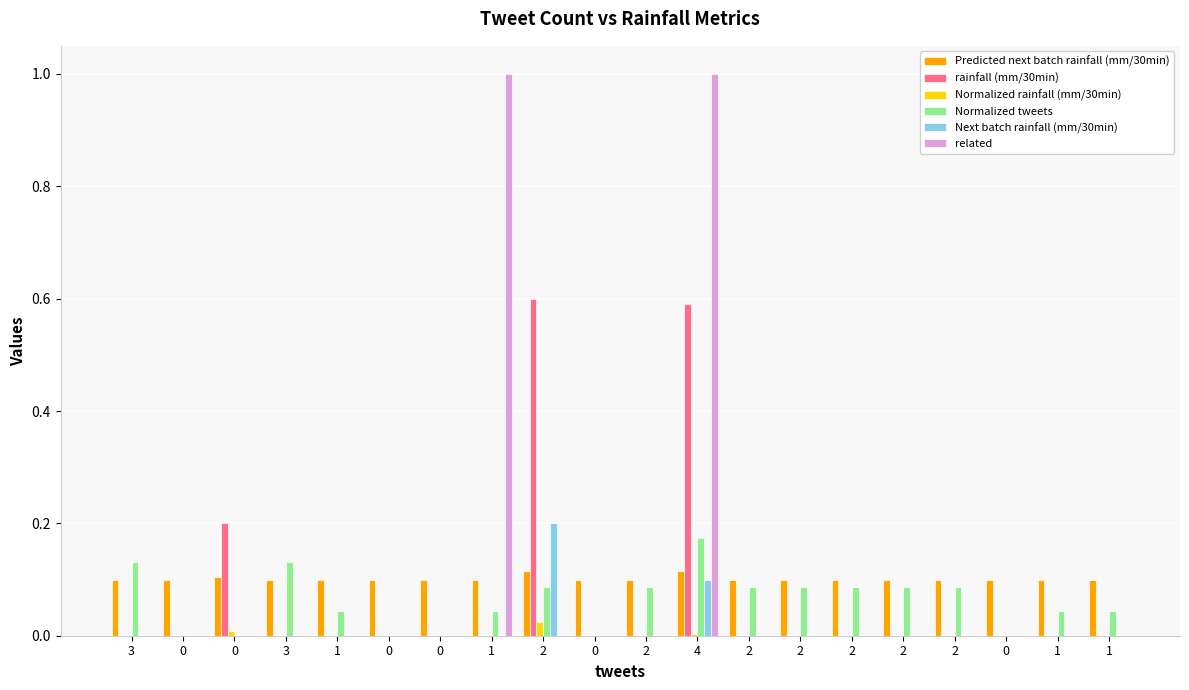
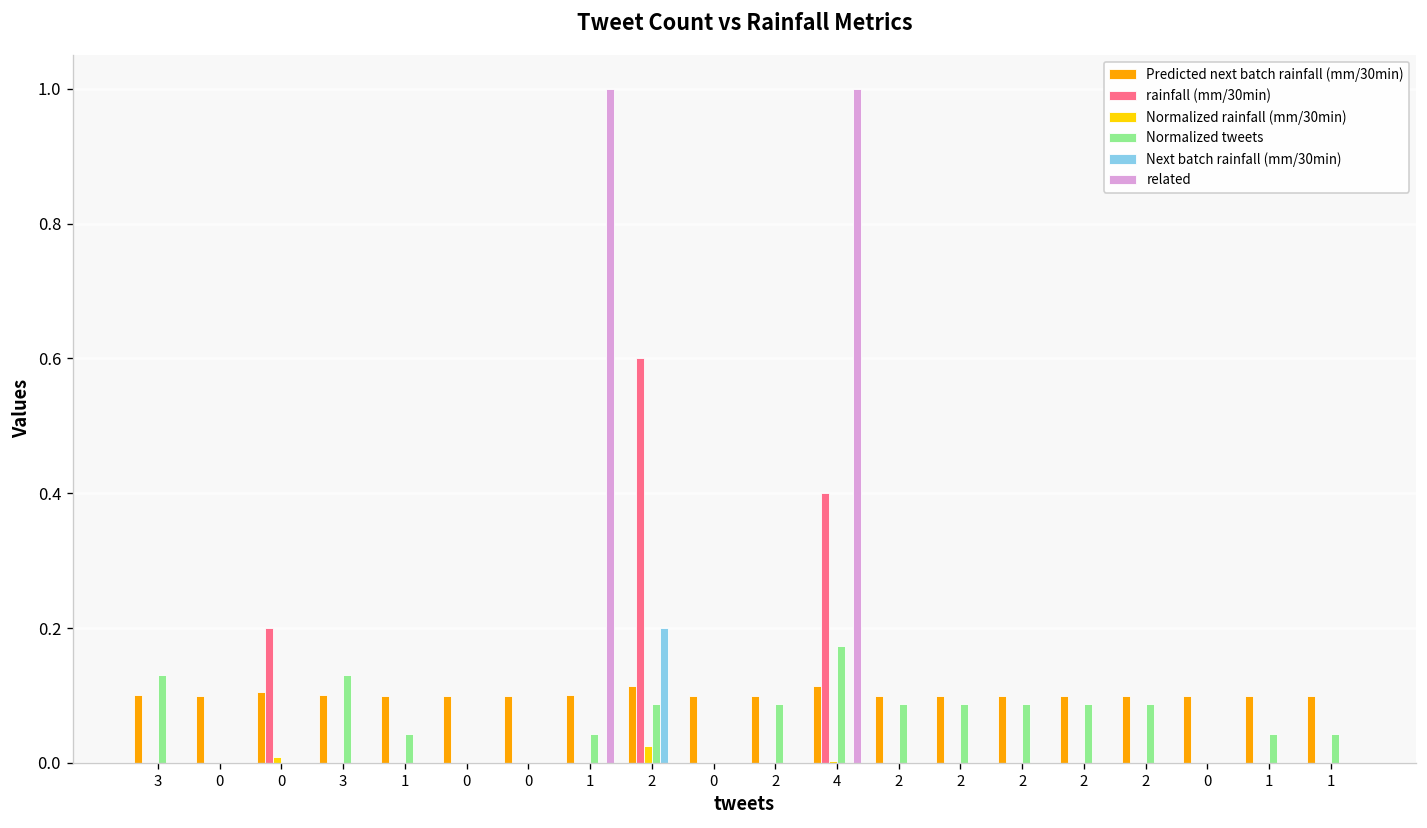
  {
    "rainfall (mm/30min)": {
-     "4": 0.59
+     "4": 0.40
    },
    "Normalized tweets": {
      "4": 0.17
    },
    "Next batch rainfall (mm/30min)": {
-     "4": 0.1
+     "4": 0.0
    },
    "related": {
      "4": 1.00
    }
  }
